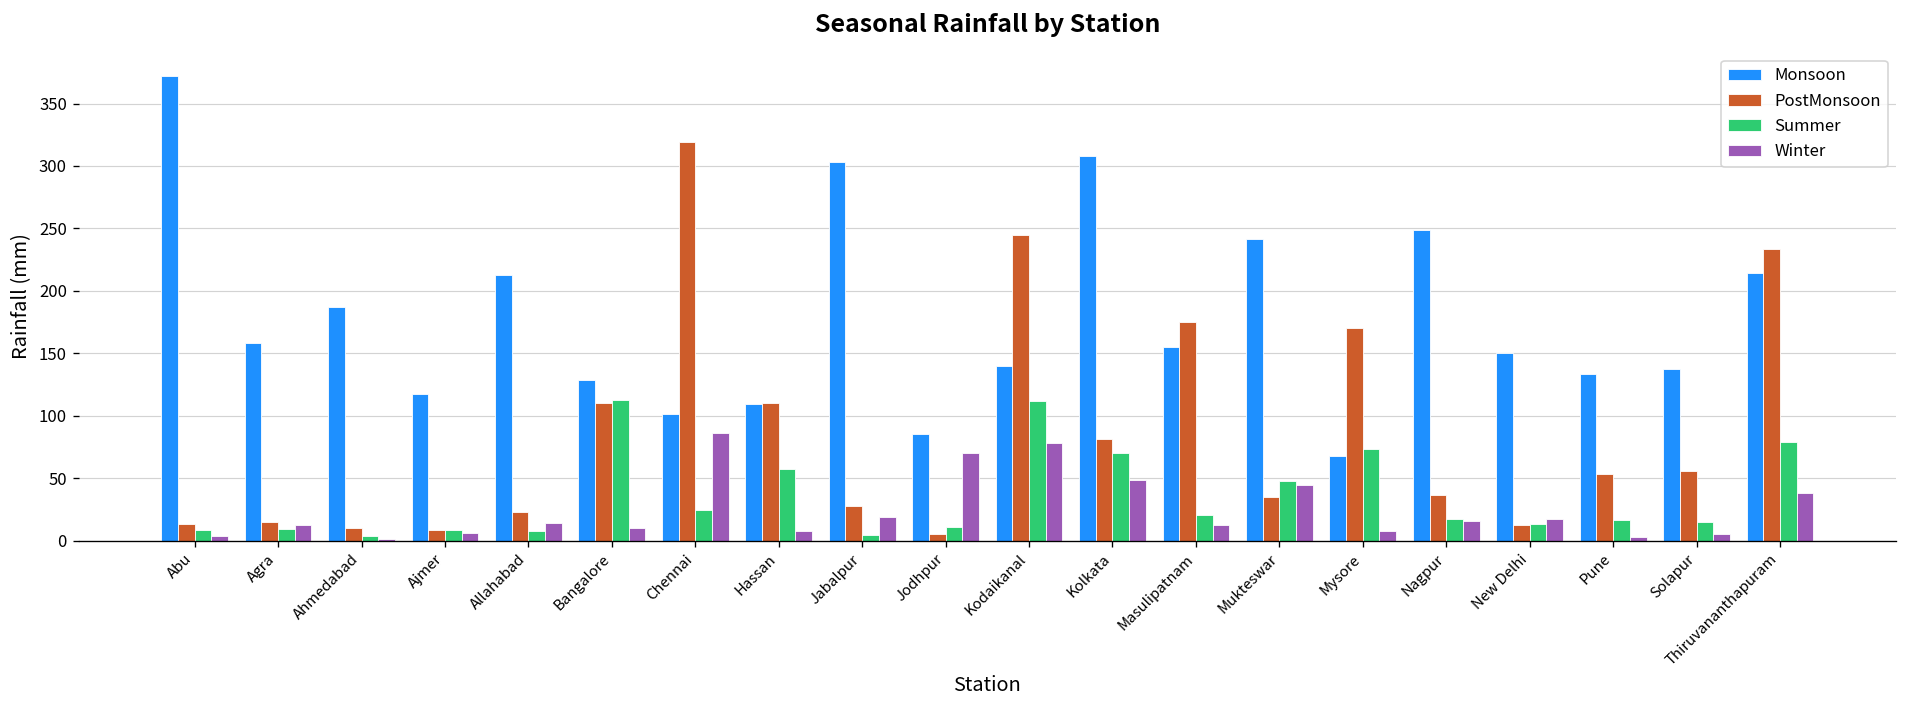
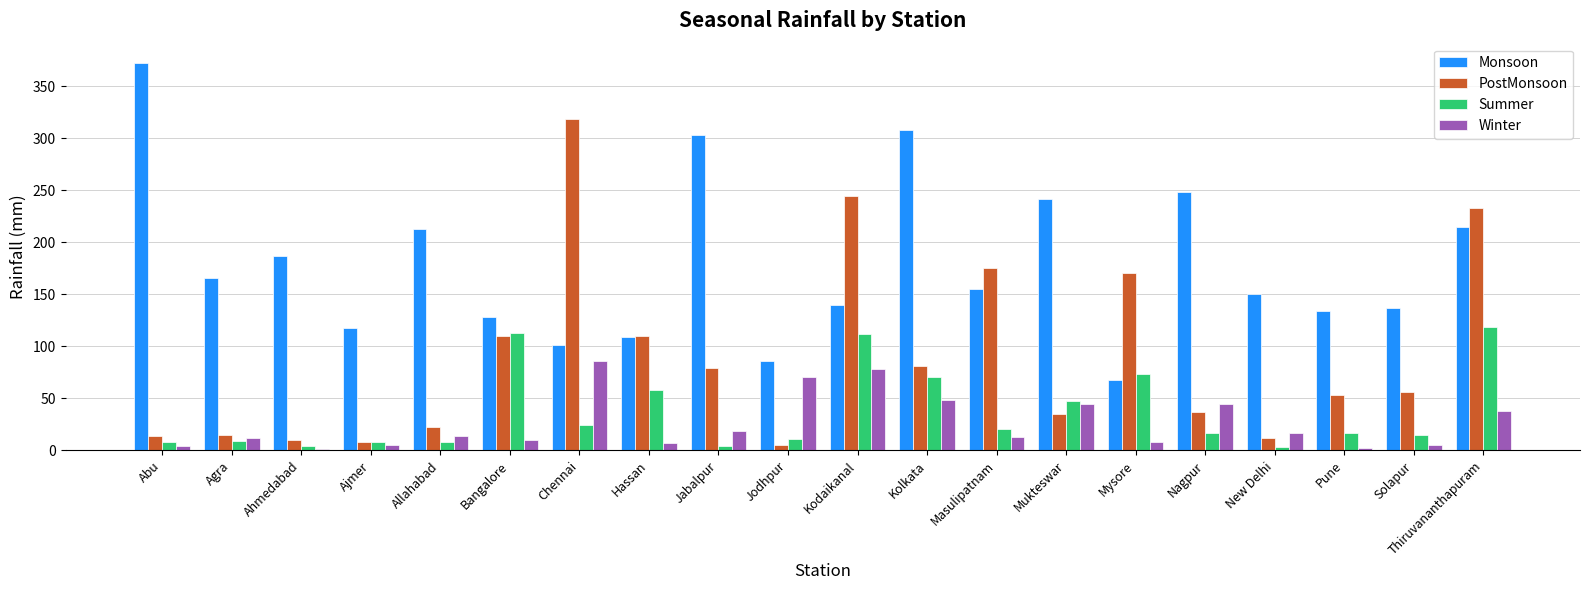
  {
    "Monsoon": {
      "Abu": 372,
-     "Agra": 158,
+     "Agra": 166,
      "Ahmedabad": 187,
      "Ajmer": 118,
      "Allahabad": 213,
      "Bangalore": 129,
      "Chennai": 102,
      "Hassan": 109,
      "Jabalpur": 303,
      "Jodhpur": 86,
      "Kodaikanal": 140,
      "Kolkata": 308,
      "Masulipatnam": 155,
      "Mukteswar": 242,
      "Mysore": 68,
      "Nagpur": 249,
      "New Delhi": 150,
      "Pune": 134,
      "Solapur": 137,
      "Thiruvananthapuram": 214
    },
    "PostMonsoon": {
      "Abu": 14,
      "Agra": 15,
      "Ahmedabad": 10,
      "Ajmer": 9,
      "Allahabad": 23,
      "Bangalore": 110,
      "Chennai": 319,
      "Hassan": 110,
-     "Jabalpur": 27,
+     "Jabalpur": 79,
      "Jodhpur": 5,
      "Kodaikanal": 244,
      "Kolkata": 81,
      "Masulipatnam": 175,
      "Mukteswar": 35,
      "Mysore": 170,
      "Nagpur": 37,
      "New Delhi": 12,
      "Pune": 54,
      "Solapur": 56,
      "Thiruvananthapuram": 233
    },
    "Summer": {
      "Abu": 9,
      "Agra": 9,
      "Ahmedabad": 4,
      "Ajmer": 8,
      "Allahabad": 8,
      "Bangalore": 113,
      "Chennai": 24,
      "Hassan": 58,
      "Jabalpur": 4,
      "Jodhpur": 11,
      "Kodaikanal": 112,
      "Kolkata": 70,
      "Masulipatnam": 20,
      "Mukteswar": 48,
      "Mysore": 73,
      "Nagpur": 17,
-     "New Delhi": 13,
+     "New Delhi": 4,
      "Pune": 17,
      "Solapur": 15,
-     "Thiruvananthapuram": 79
+     "Thiruvananthapuram": 119
    },
    "Winter": {
      "Abu": 4,
      "Agra": 12,
      "Ajmer": 6,
      "Allahabad": 14,
      "Bangalore": 10,
      "Chennai": 86,
      "Hassan": 7,
      "Jabalpur": 19,
      "Jodhpur": 70,
      "Kodaikanal": 78,
      "Kolkata": 49,
      "Masulipatnam": 13,
      "Mukteswar": 45,
      "Mysore": 8,
-     "Nagpur": 15,
+     "Nagpur": 44,
      "New Delhi": 17,
      "Pune": 3,
      "Solapur": 6,
      "Thiruvananthapuram": 38
    }
  }
